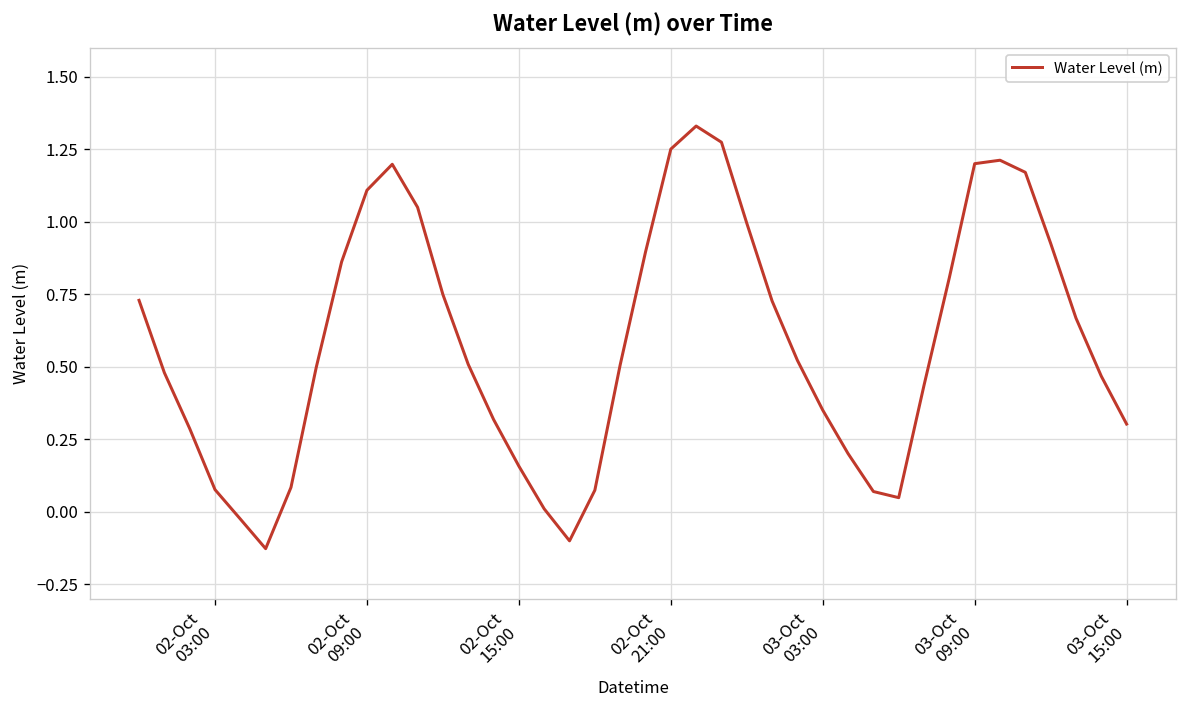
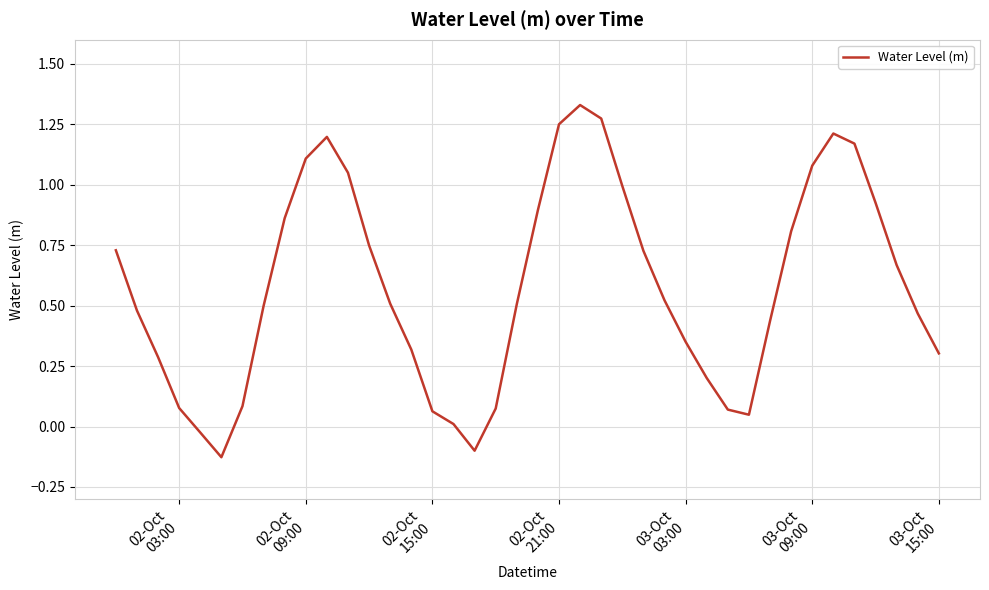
  {
    "02-Oct 03:00": 0.08,
    "02-Oct 09:00": 1.11,
-   "02-Oct 15:00": 0.16,
+   "02-Oct 15:00": 0.06,
    "02-Oct 21:00": 1.25,
    "03-Oct 03:00": 0.35,
-   "03-Oct 09:00": 1.20,
+   "03-Oct 09:00": 1.08,
    "03-Oct 15:00": 0.30
  }
